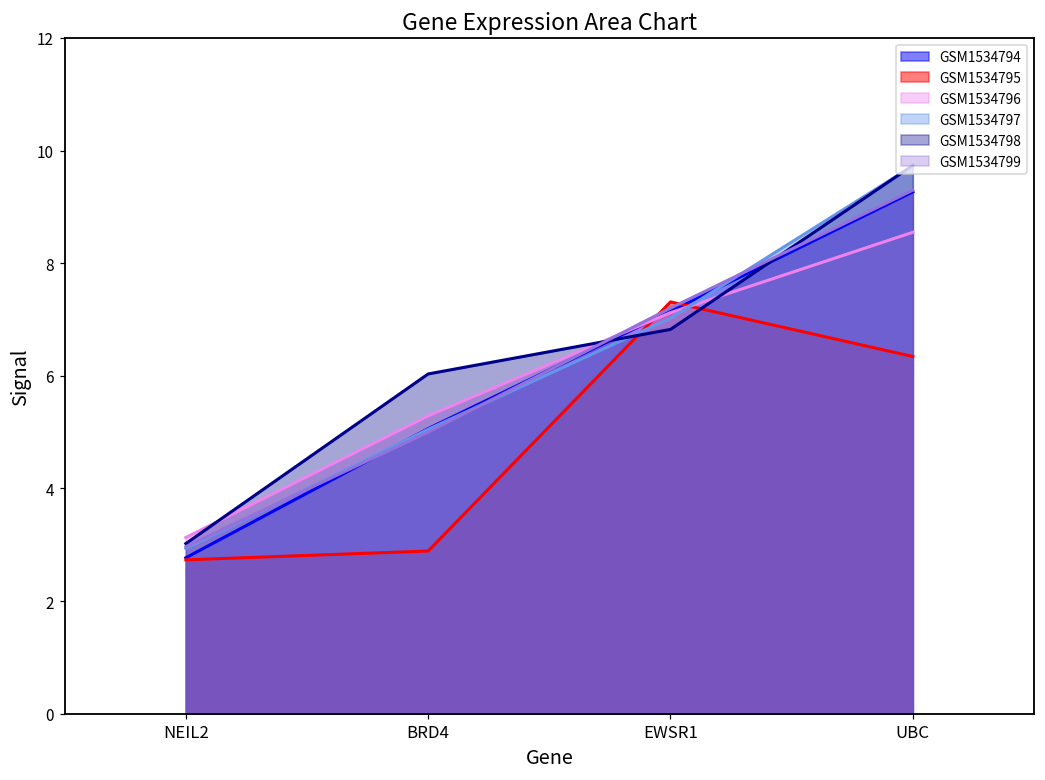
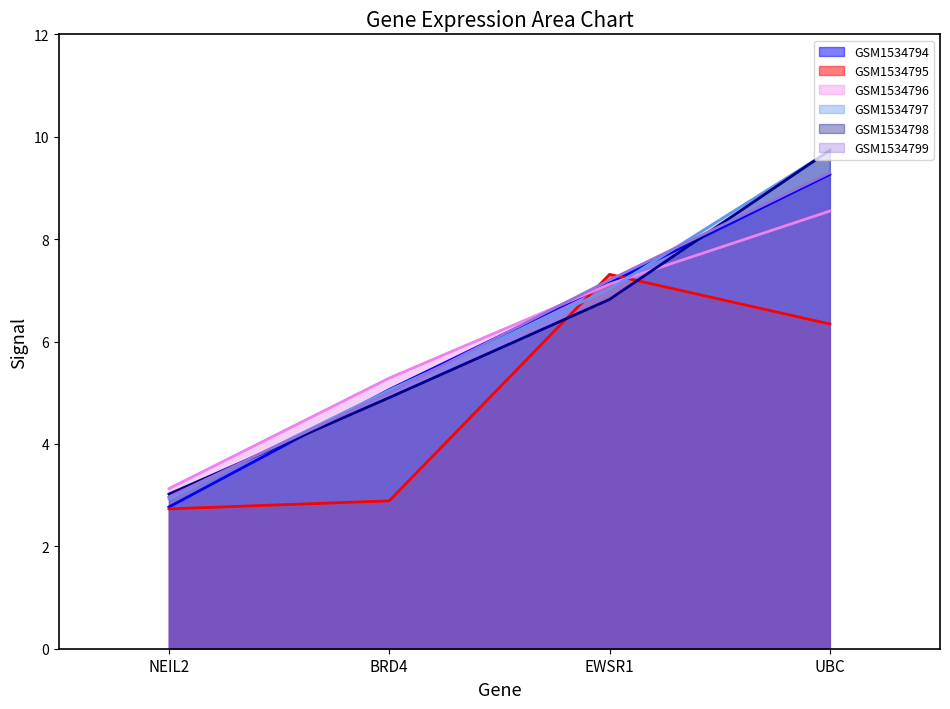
  {
    "GSM1534795": {
      "BRD4": 2.9,
      "EWSR1": 7.3,
      "UBC": 6.3
    },
    "GSM1534798": {
      "NEIL2": 3.0,
-     "BRD4": 6.0,
+     "BRD4": 4.9,
      "EWSR1": 6.8
    }
  }
